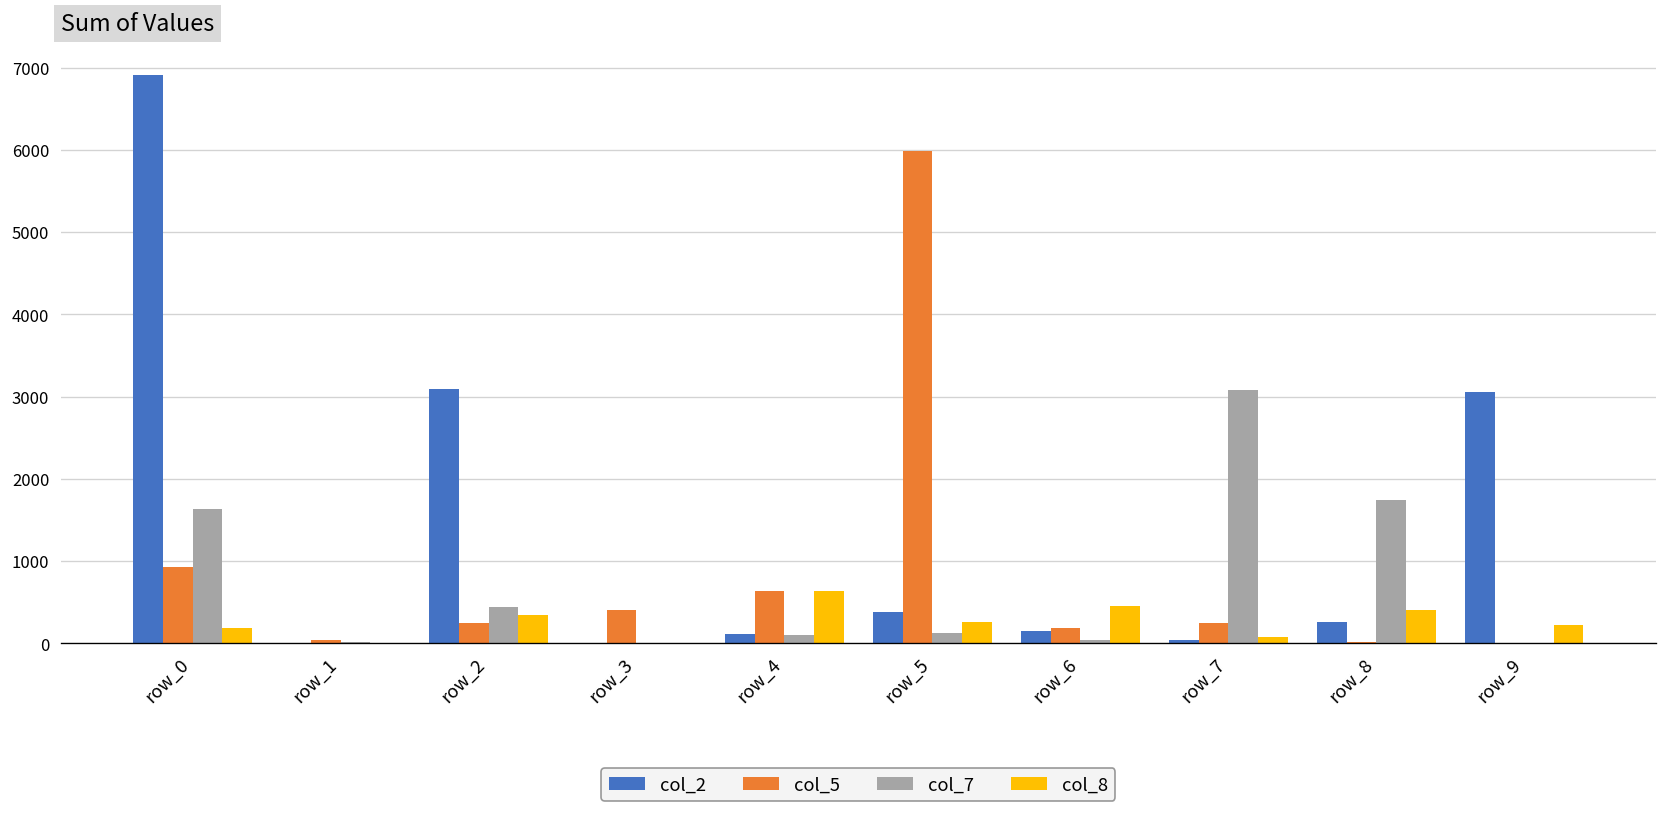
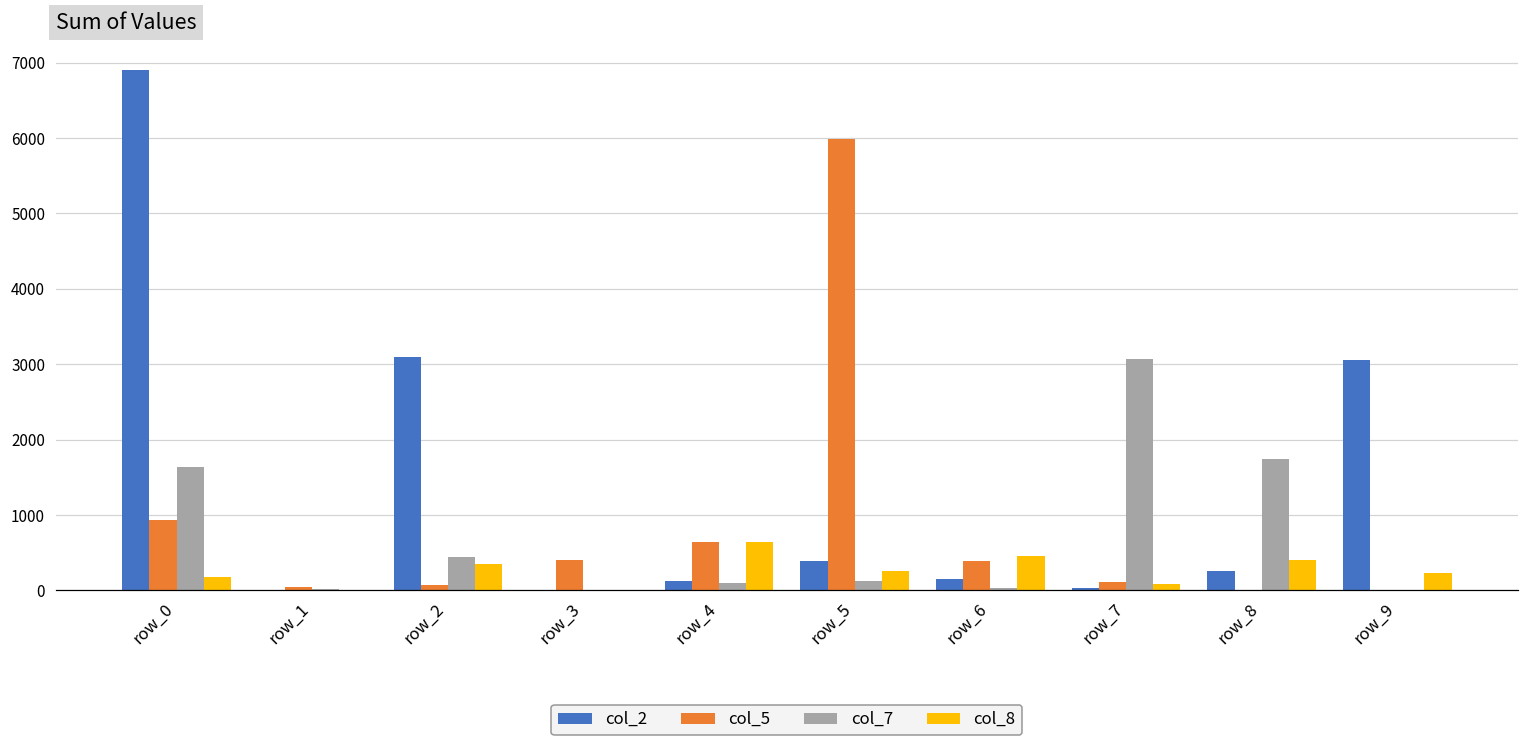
  {
    "col_2": {
      "row_0": 6900,
      "row_2": 3100,
      "row_3": 0,
      "row_4": 100,
      "row_5": 400,
      "row_6": 100,
      "row_8": 300,
      "row_9": 3100
    },
    "col_5": {
      "row_0": 900,
      "row_1": 0,
-     "row_2": 200,
+     "row_2": 100,
      "row_3": 400,
      "row_4": 600,
      "row_5": 6000,
-     "row_6": 200,
-     "row_7": 200
+     "row_6": 400,
+     "row_7": 100
    },
    "col_7": {
      "row_0": 1600,
      "row_2": 400,
      "row_4": 100,
      "row_5": 100,
      "row_7": 3100,
      "row_8": 1700,
      "row_9": 0
    },
    "col_8": {
      "row_0": 200,
      "row_2": 300,
      "row_3": 0,
      "row_4": 600,
      "row_5": 300,
      "row_6": 500,
      "row_7": 100,
      "row_8": 400,
      "row_9": 200
    }
  }
